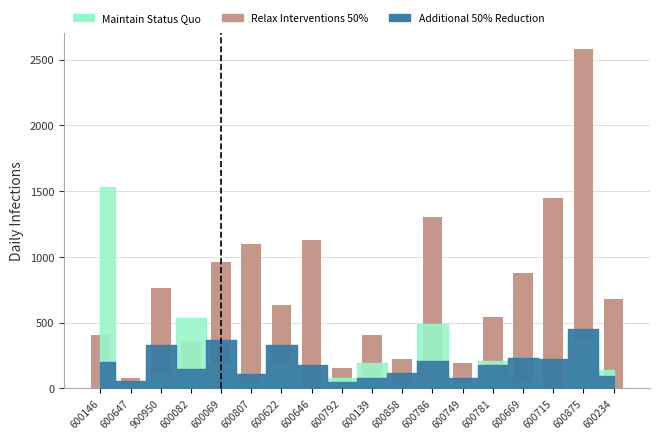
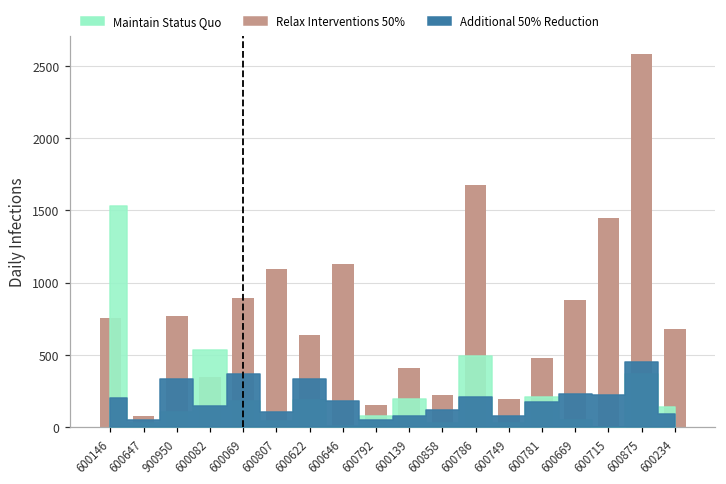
  {
    "Relax Interventions 50%": {
-     "600146": 410,
+     "600146": 760,
      "600647": 80,
      "900950": 770,
      "600082": 350,
-     "600069": 960,
+     "600069": 890,
      "600807": 1100,
      "600622": 640,
      "600646": 1130,
      "600792": 150,
      "600139": 410,
      "600858": 220,
-     "600786": 1300,
+     "600786": 1680,
      "600749": 190,
-     "600781": 550,
+     "600781": 480,
      "600669": 880,
      "600715": 1450,
      "600875": 2580,
      "600234": 680
    }
  }
